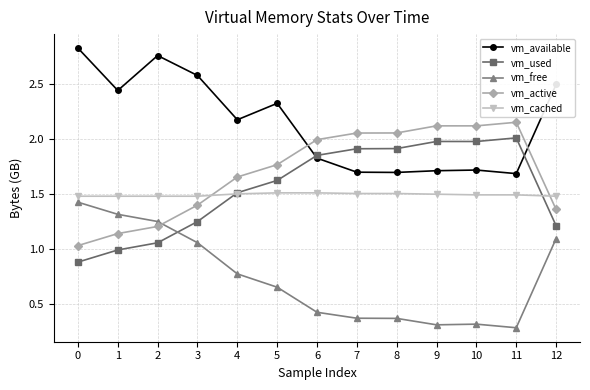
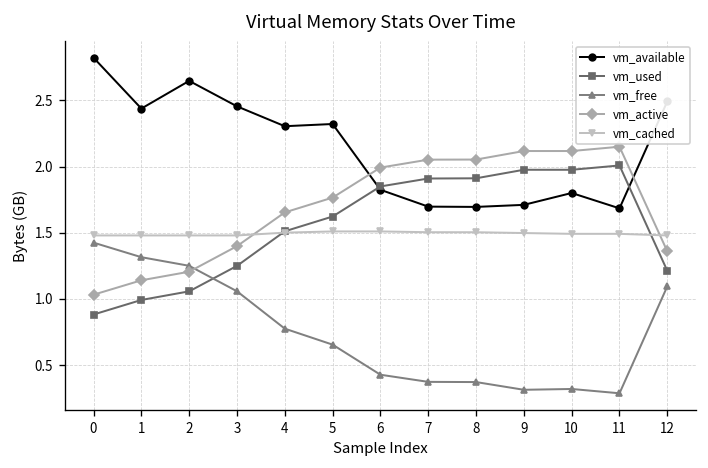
  {
    "vm_available": {
      "0": 2.82,
      "1": 2.44,
-     "2": 2.76,
-     "3": 2.57,
-     "4": 2.17,
+     "2": 2.65,
+     "3": 2.46,
+     "4": 2.31,
      "5": 2.32,
      "6": 1.82,
      "7": 1.70,
      "8": 1.70,
      "9": 1.71,
-     "10": 1.72,
+     "10": 1.80,
      "11": 1.68
    }
  }
